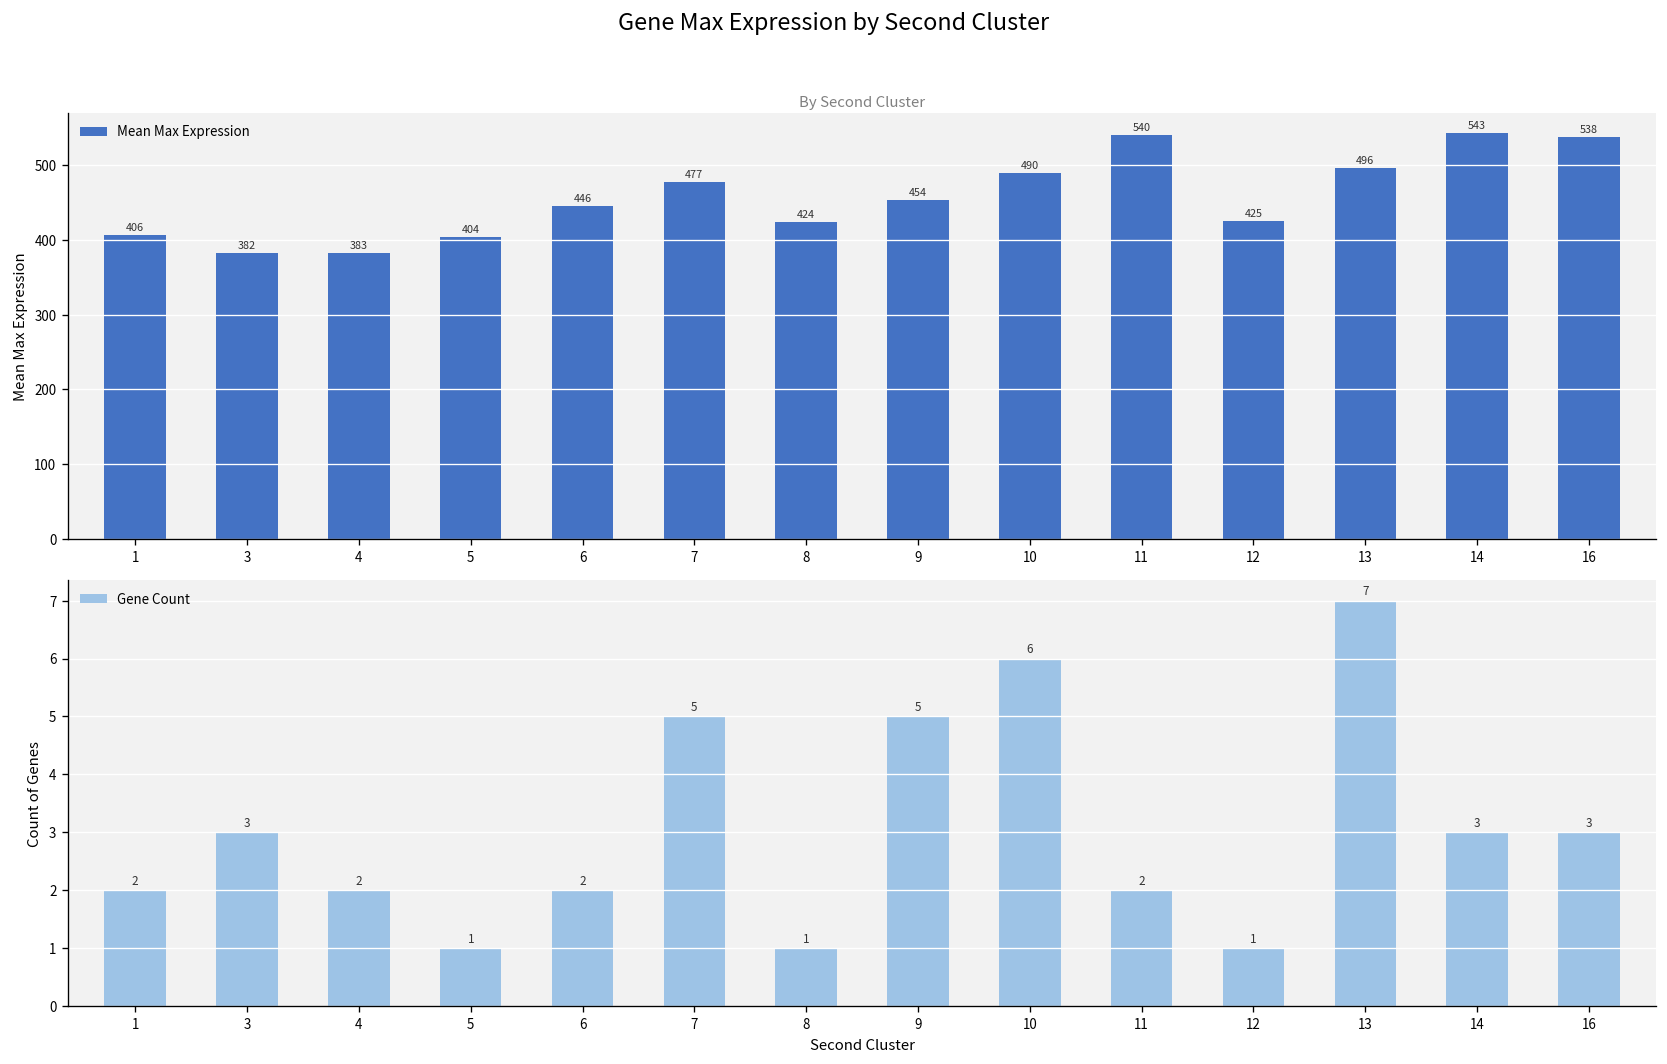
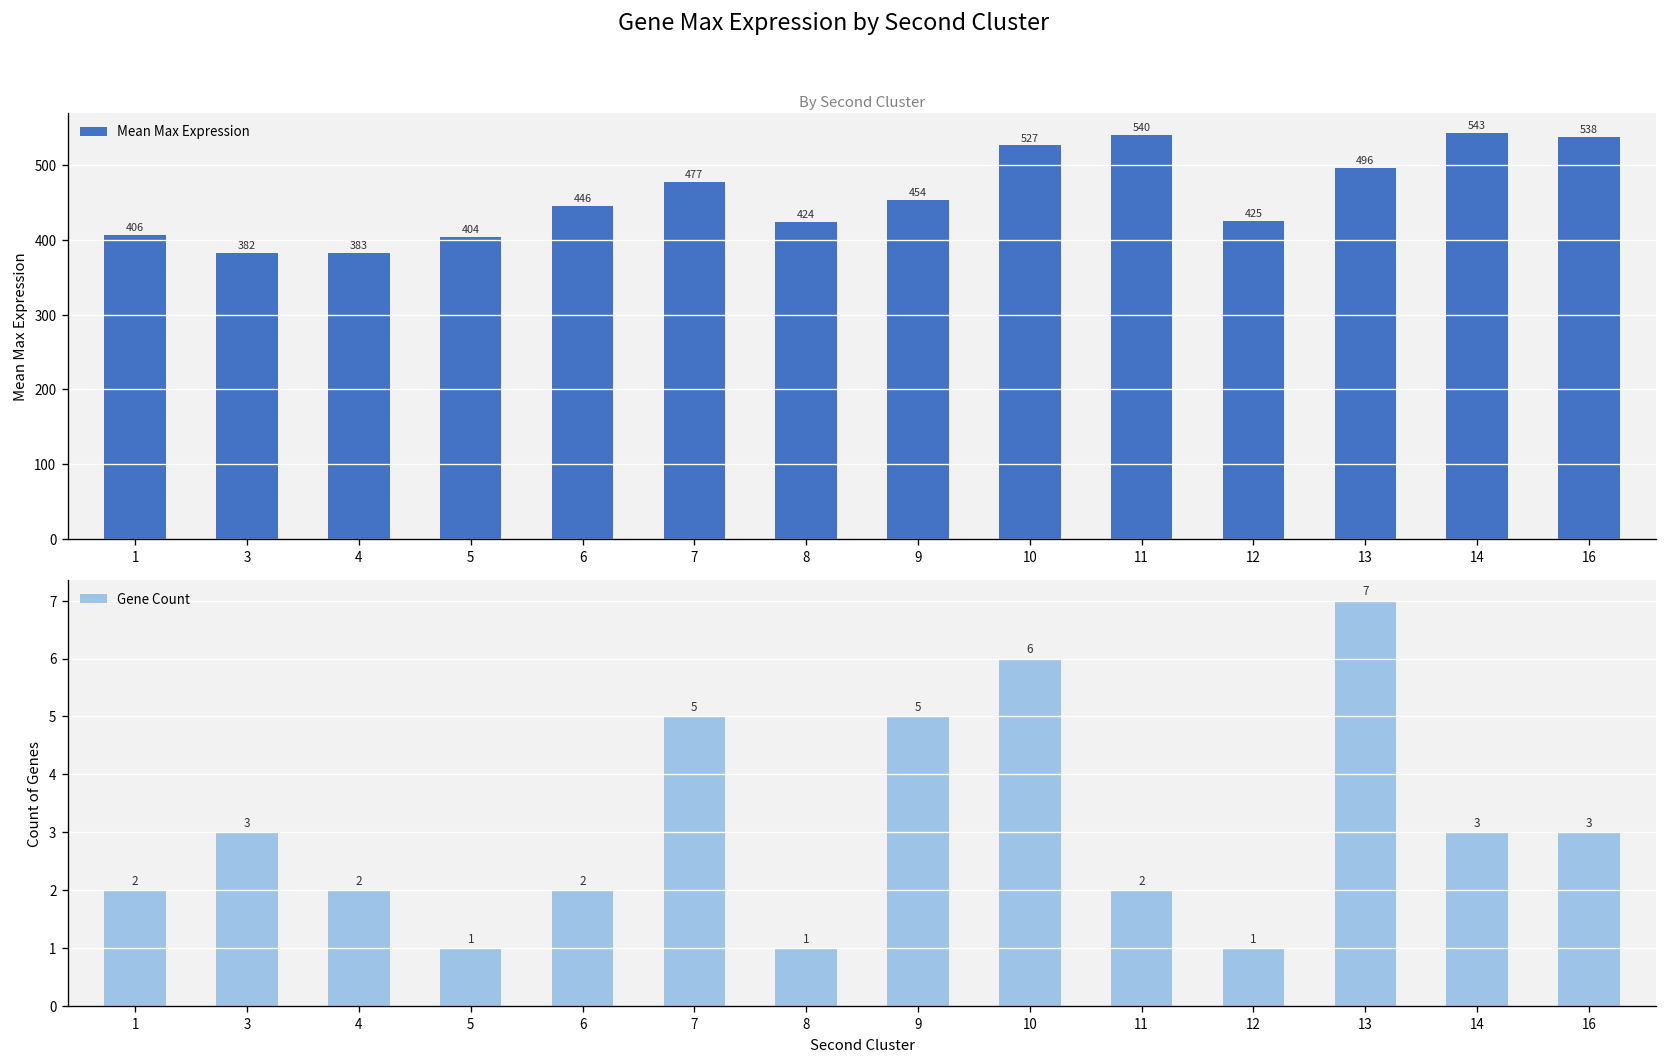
  {
    "By Second Cluster": {
      "1": 406,
      "3": 382,
      "4": 383,
      "5": 404,
      "6": 446,
      "7": 477,
      "8": 424,
      "9": 454,
-     "10": 490,
+     "10": 527,
      "11": 540,
      "12": 425,
      "13": 496,
      "14": 543,
      "16": 538
    }
  }
